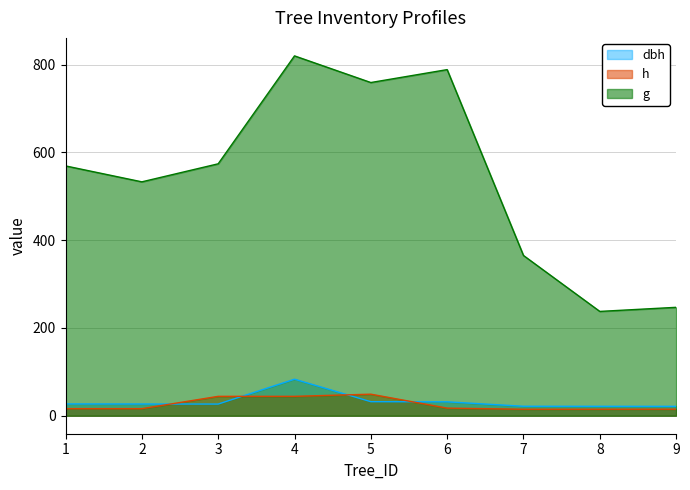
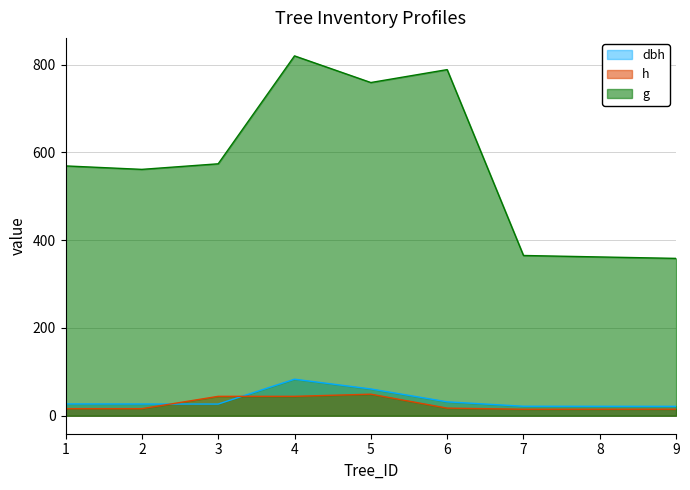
  {
    "dbh": {
      "1": 30,
      "2": 30,
      "3": 30,
      "4": 80,
-     "5": 30,
+     "5": 60,
      "6": 30,
      "7": 20,
      "8": 20,
      "9": 20
    },
    "h": {
      "1": 20,
      "2": 20,
      "3": 40,
      "4": 40,
      "5": 50,
      "6": 20,
      "7": 10,
      "8": 10,
      "9": 10
    },
    "g": {
      "1": 570,
-     "2": 530,
+     "2": 560,
      "3": 570,
      "4": 820,
      "5": 760,
      "6": 790,
      "7": 370,
-     "8": 240,
-     "9": 250
+     "8": 360,
+     "9": 360
    }
  }
